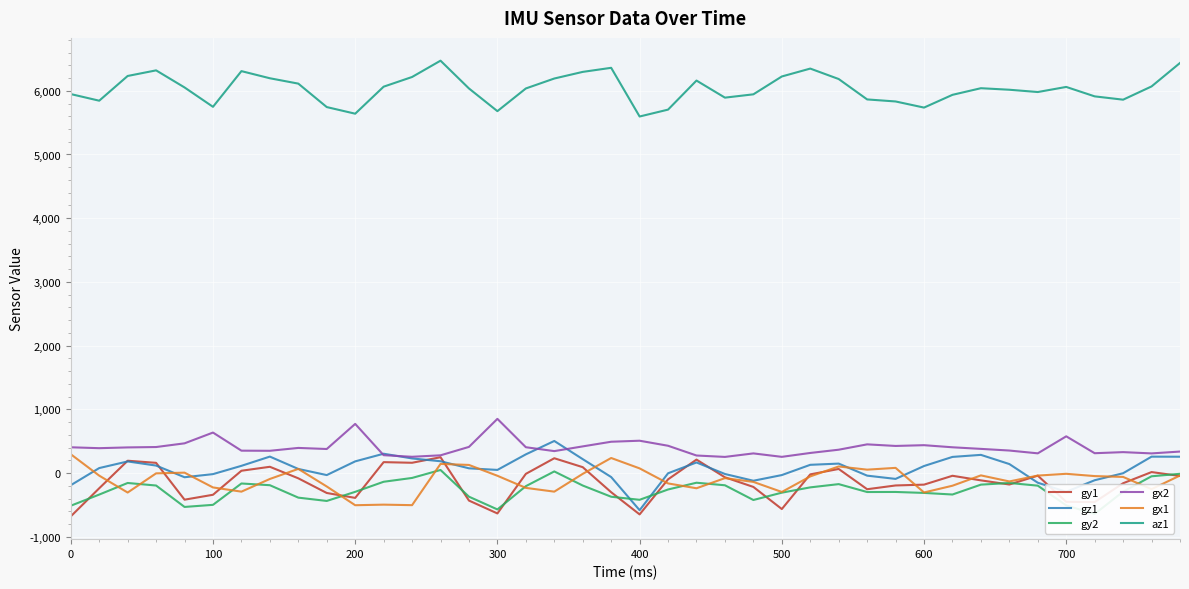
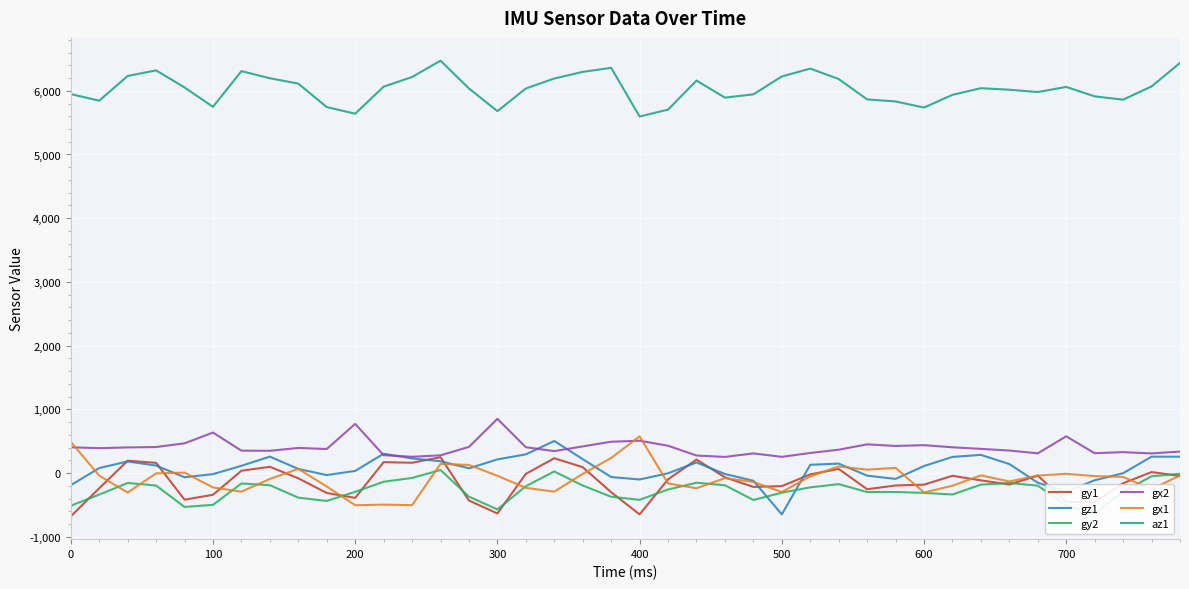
  {
    "gy1": {
      "0": -700,
      "100": -300,
      "200": -400,
      "300": -600,
      "400": -600,
-     "500": -600,
+     "500": -200,
      "600": -200
    },
    "gz1": {
      "0": -200,
      "100": 0,
-     "200": 200,
-     "300": 100,
-     "400": -600,
-     "500": 0,
+     "200": 0,
+     "300": 200,
+     "400": -100,
+     "500": -600,
      "600": 100
    },
    "gx2": {
      "0": 400,
      "100": 600,
      "200": 800,
      "300": 900,
      "400": 500,
      "500": 300,
      "600": 400,
      "700": 600
    },
    "gx1": {
-     "0": 300,
+     "0": 500,
      "100": -200,
      "200": -500,
      "300": 0,
-     "400": 100,
+     "400": 600,
      "700": 0
    }
  }
